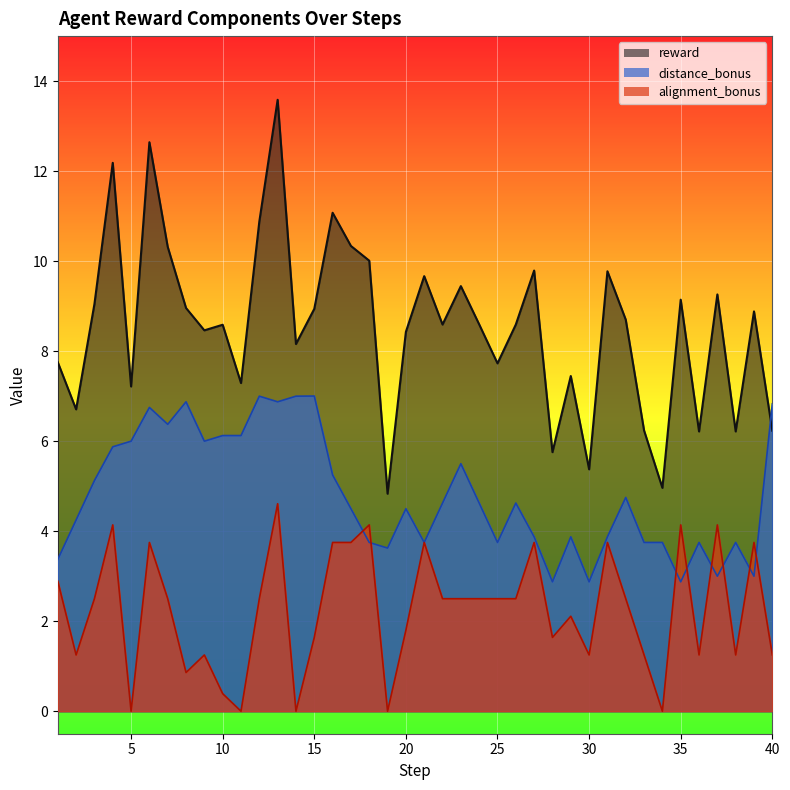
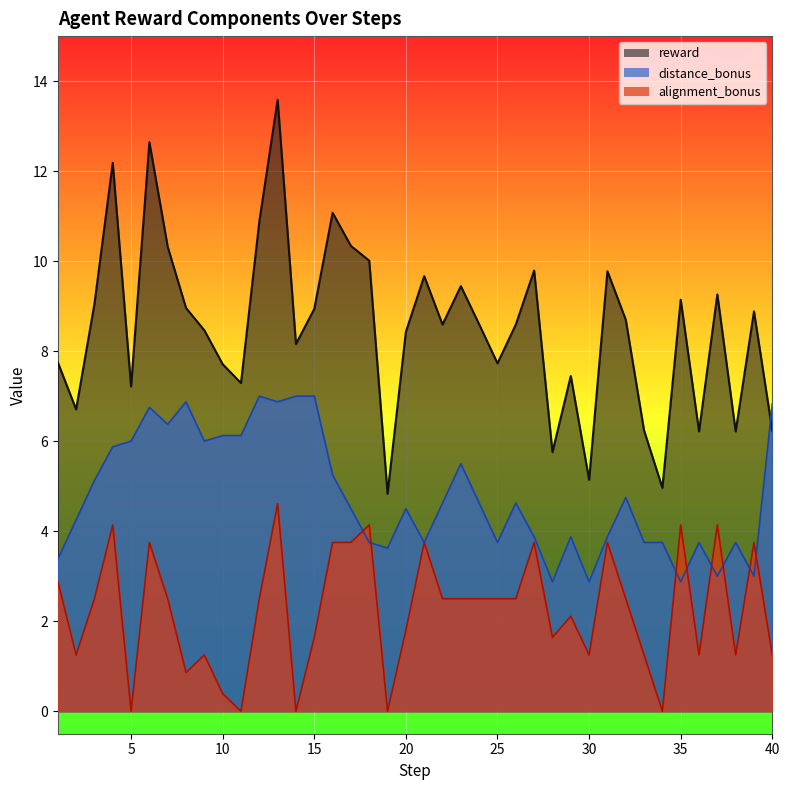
  {
    "reward": {
      "5": 7.2,
-     "10": 8.6,
+     "10": 7.7,
      "15": 8.9,
      "20": 8.4,
      "25": 7.7,
-     "30": 5.4,
+     "30": 5.1,
      "35": 9.1,
      "40": 6.2
    },
    "distance_bonus": {
      "5": 6.0,
      "10": 6.1,
      "15": 7.0,
      "20": 4.5,
      "25": 3.8,
      "30": 2.9,
      "35": 2.9,
      "40": 6.8
    },
    "alignment_bonus": {
      "5": 0.0,
      "10": 0.4,
      "15": 1.6,
      "20": 1.8,
      "25": 2.5,
      "30": 1.3,
      "35": 4.1,
      "40": 1.3
    }
  }
